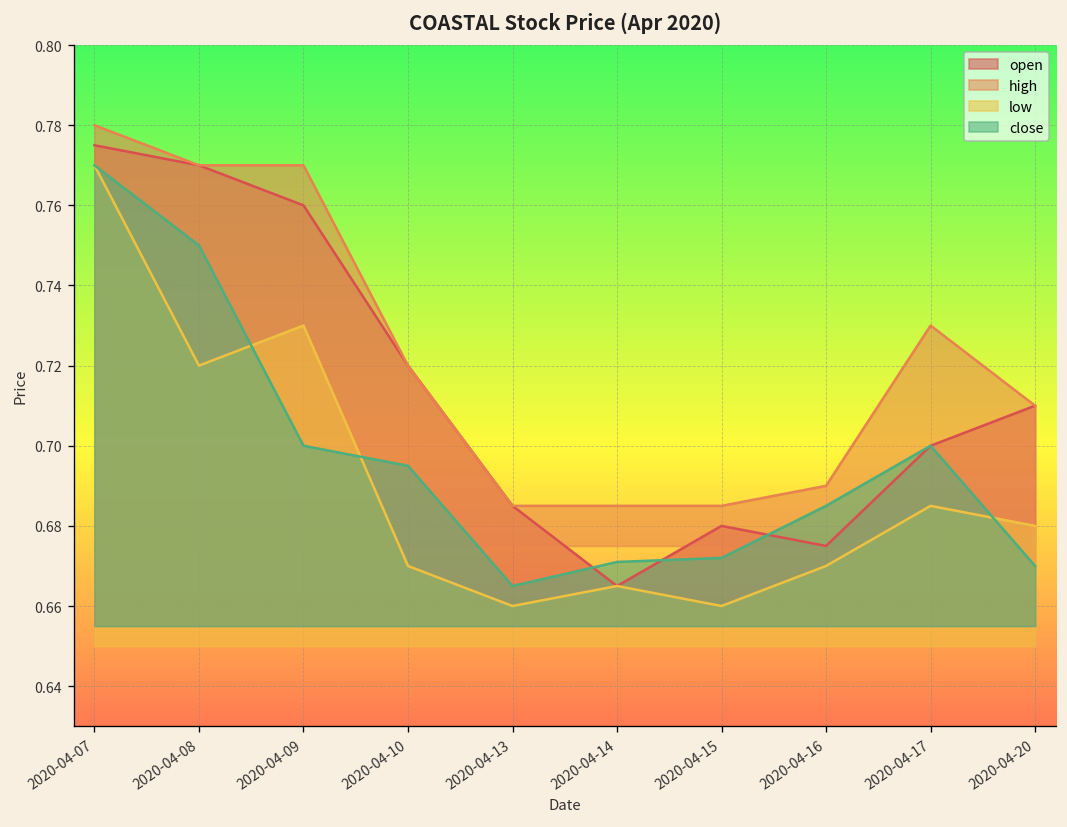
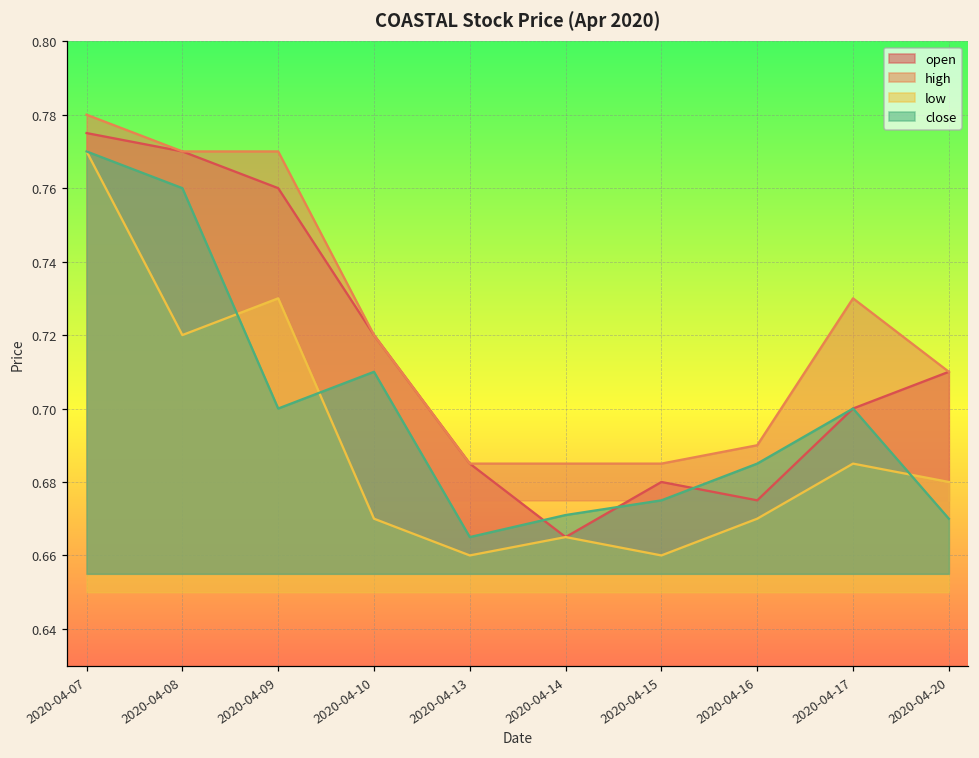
  {
    "close": {
-     "2020-04-08": 0.75,
+     "2020-04-08": 0.76,
      "2020-04-09": 0.700,
-     "2020-04-10": 0.695,
+     "2020-04-10": 0.710,
      "2020-04-13": 0.665,
      "2020-04-14": 0.671,
-     "2020-04-15": 0.672,
+     "2020-04-15": 0.675,
      "2020-04-16": 0.685,
      "2020-04-20": 0.670
    }
  }
